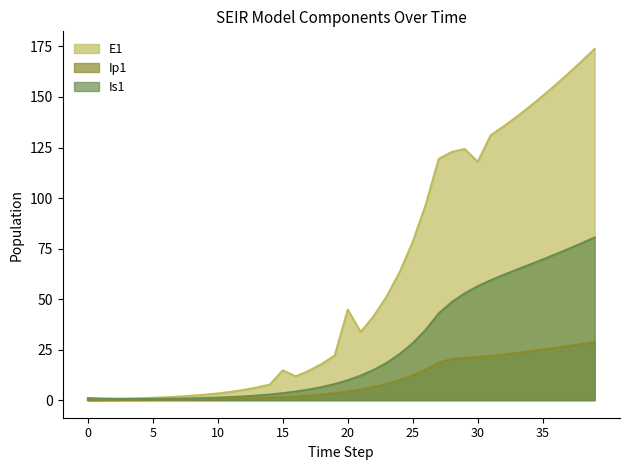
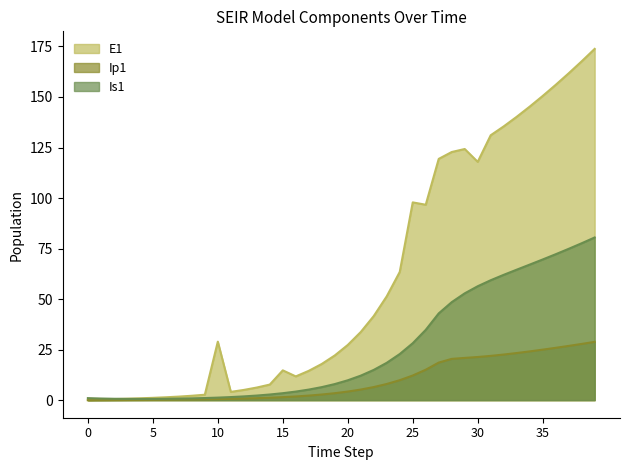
  {
    "E1": {
-     "10": 3,
+     "10": 29,
      "15": 15,
-     "20": 45,
-     "25": 78,
+     "20": 27,
+     "25": 98,
      "30": 118,
      "35": 151
    }
  }
